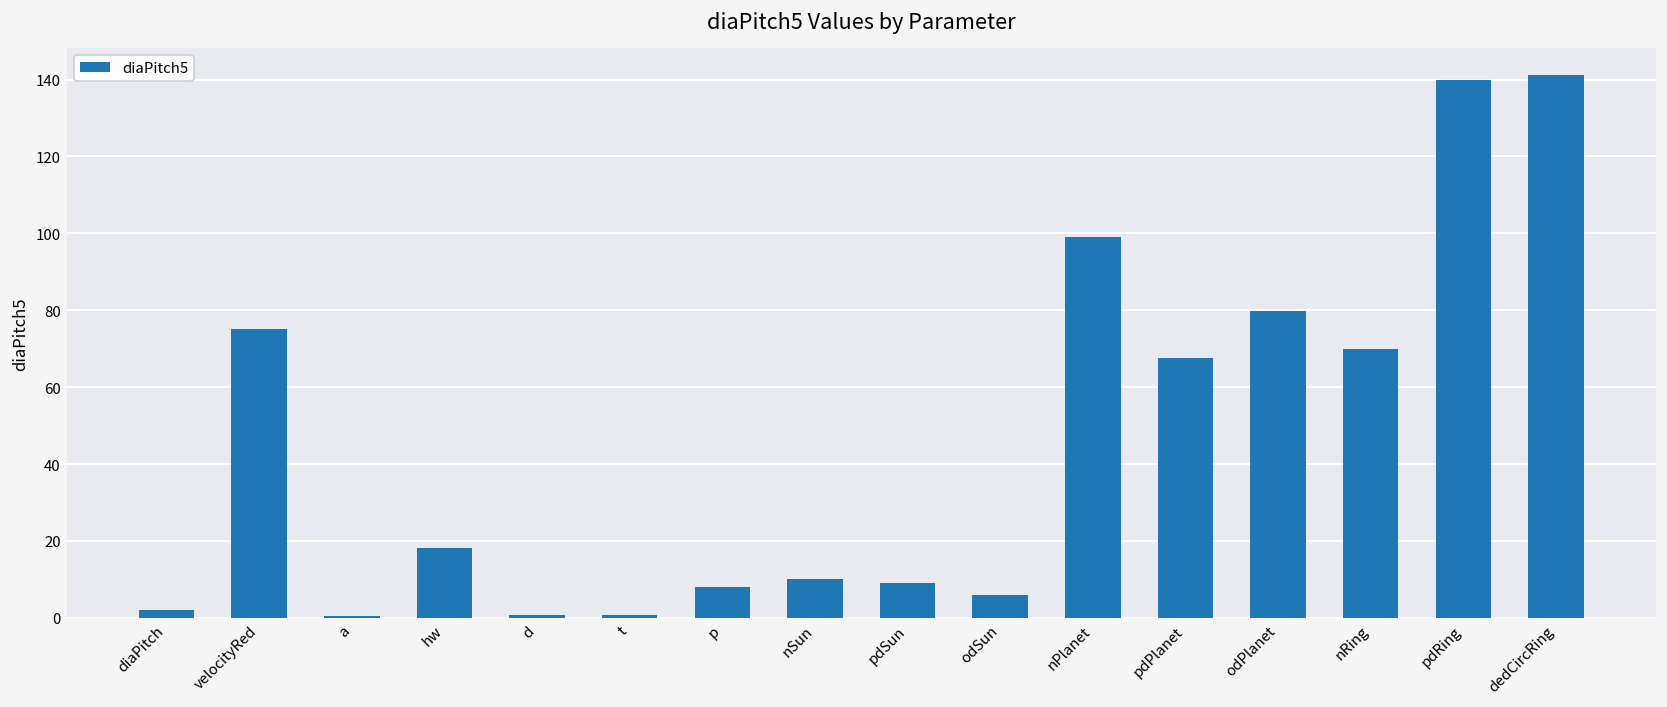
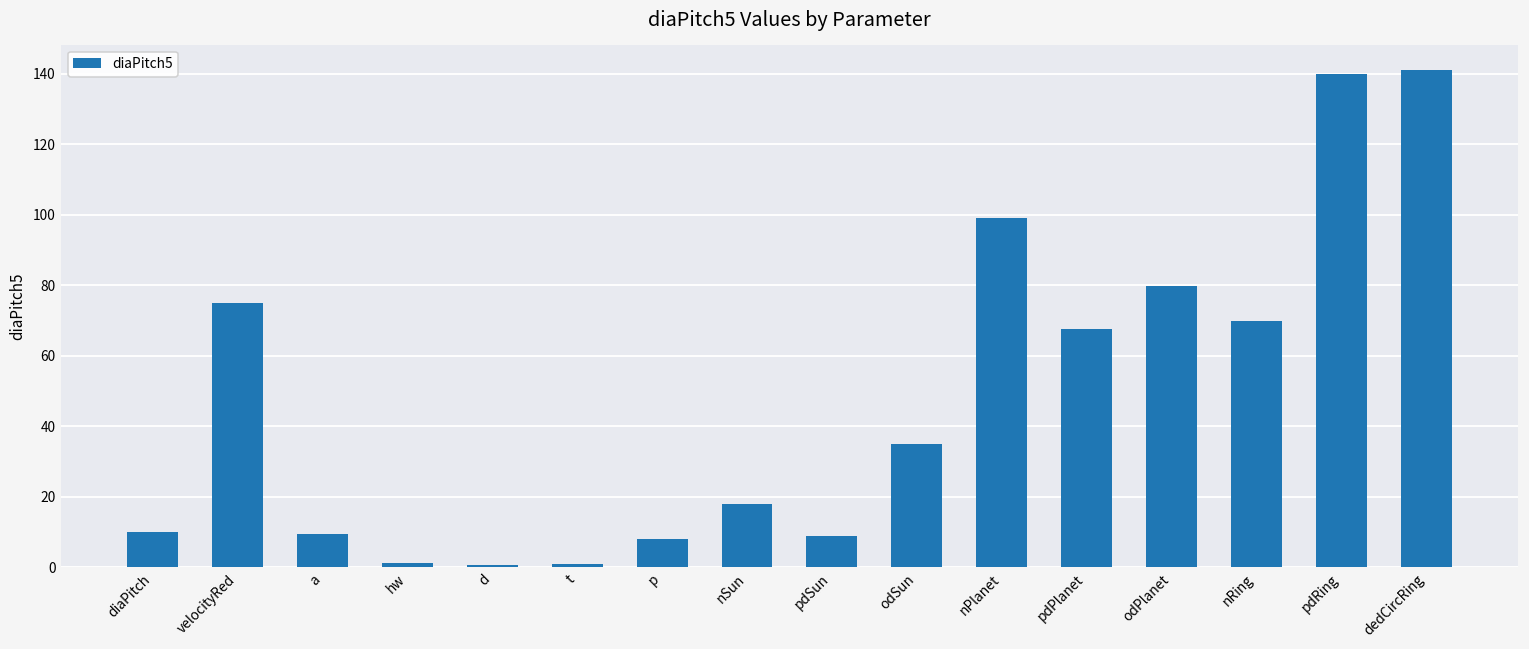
  {
-   "diaPitch": 2,
+   "diaPitch": 10,
    "velocityRed": 75,
-   "a": 1,
-   "hw": 18,
+   "a": 9,
+   "hw": 1,
    "t": 1,
    "p": 8,
-   "nSun": 10,
+   "nSun": 18,
    "pdSun": 9,
-   "odSun": 6,
+   "odSun": 35,
    "nPlanet": 99,
    "pdPlanet": 68,
    "odPlanet": 80,
    "nRing": 70,
    "pdRing": 140,
    "dedCircRing": 141
  }
